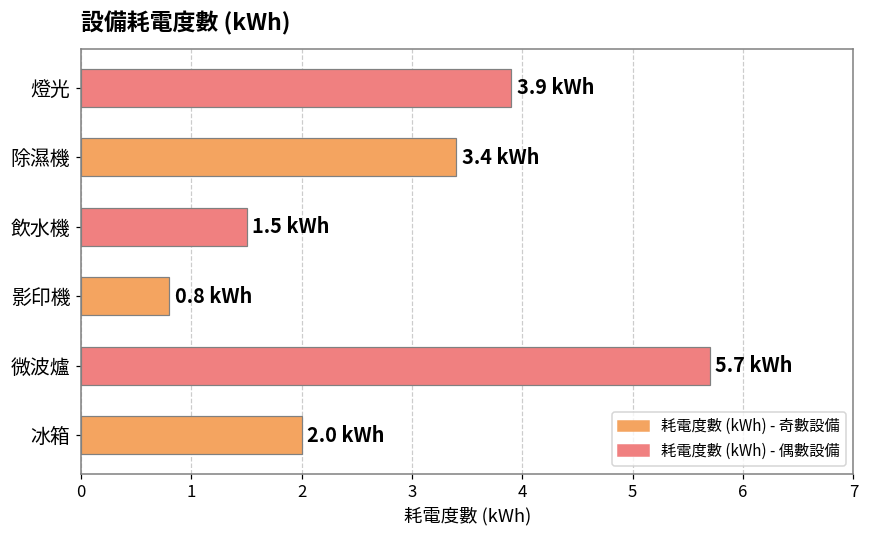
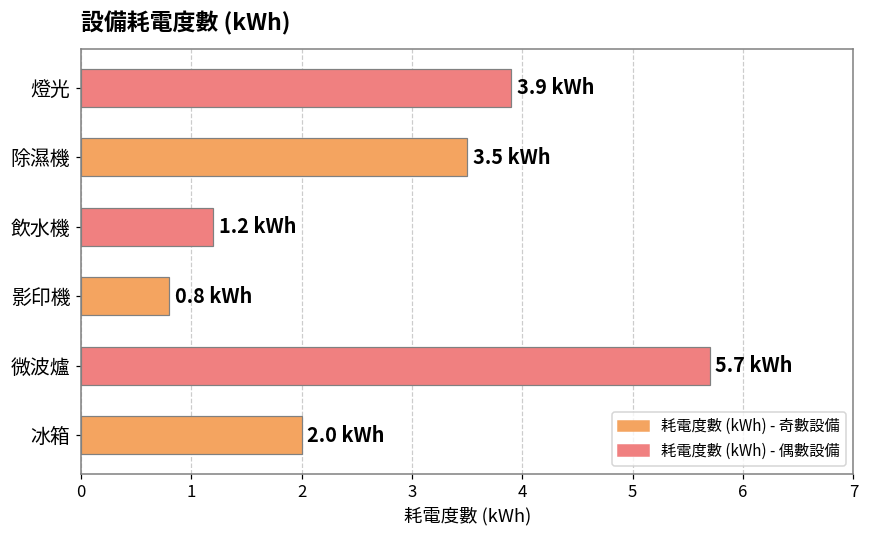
  {
    "燈光": 3.9,
-   "除濕機": 3.4,
-   "飲水機": 1.5,
+   "除濕機": 3.5,
+   "飲水機": 1.2,
    "影印機": 0.8,
    "微波爐": 5.7,
    "冰箱": 2.0
  }
